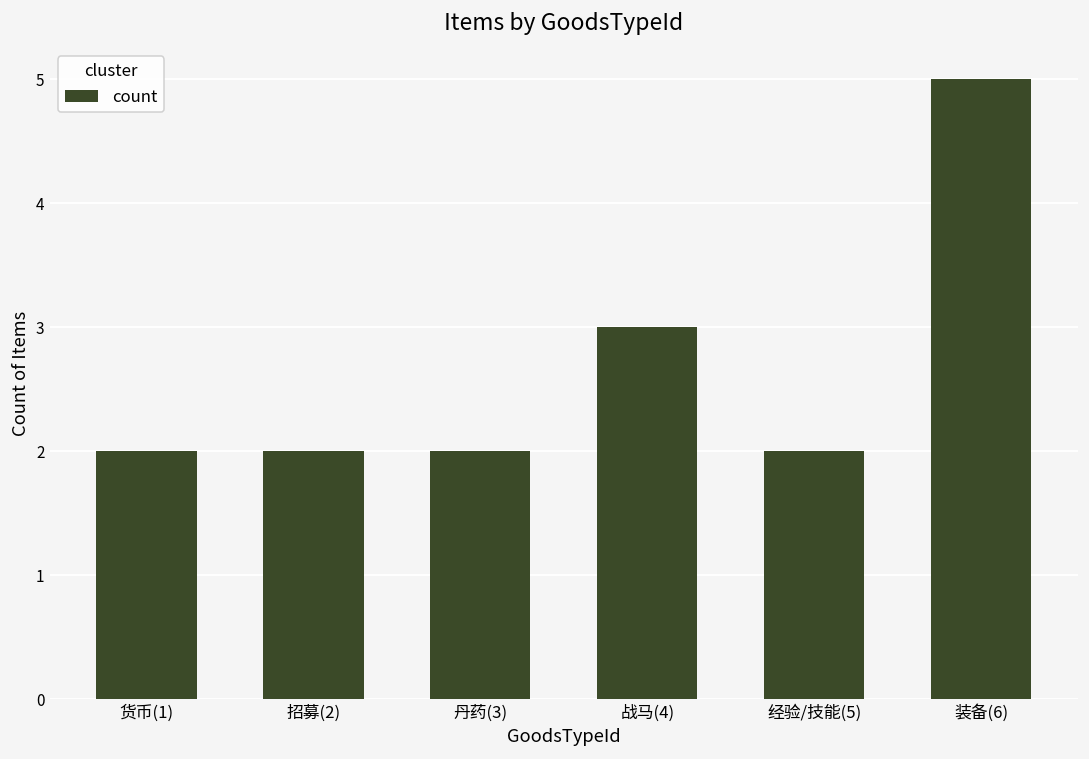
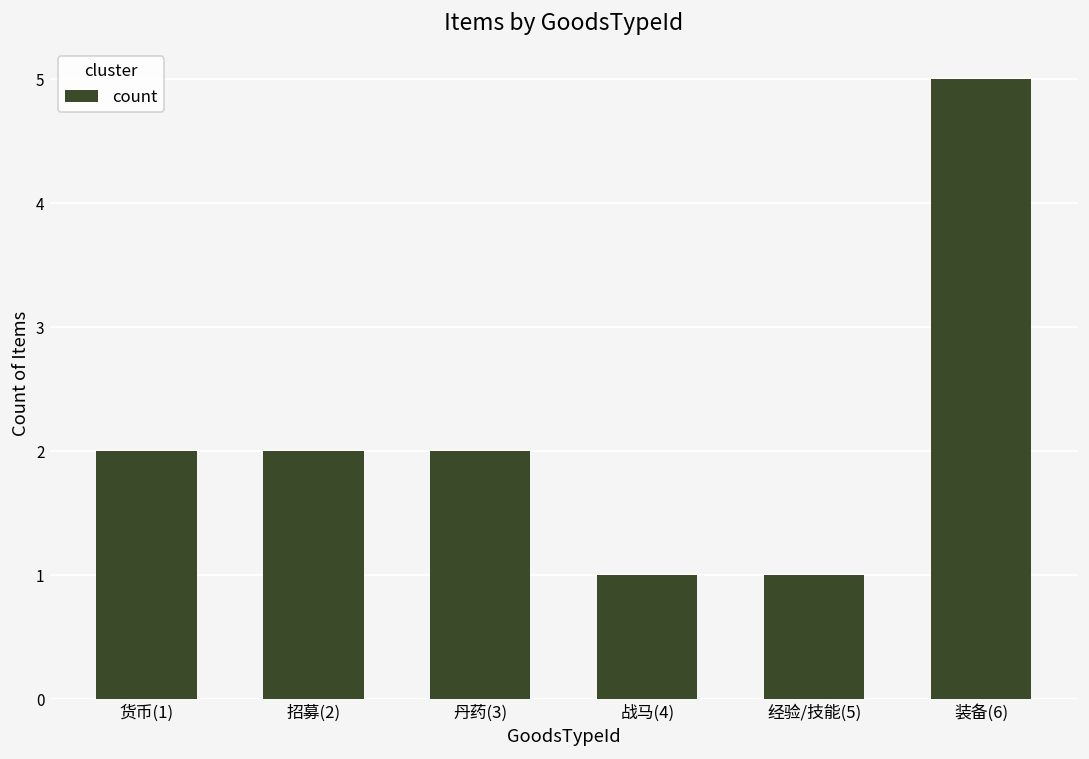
  {
    "货币(1)": 2,
    "招募(2)": 2,
    "丹药(3)": 2,
-   "战马(4)": 3,
-   "经验/技能(5)": 2,
+   "战马(4)": 1,
+   "经验/技能(5)": 1,
    "装备(6)": 5
  }
